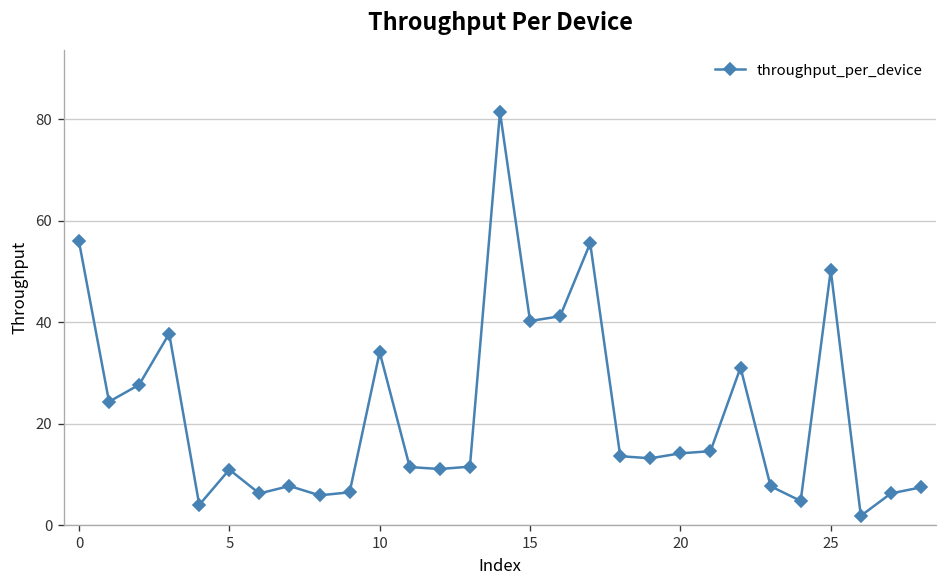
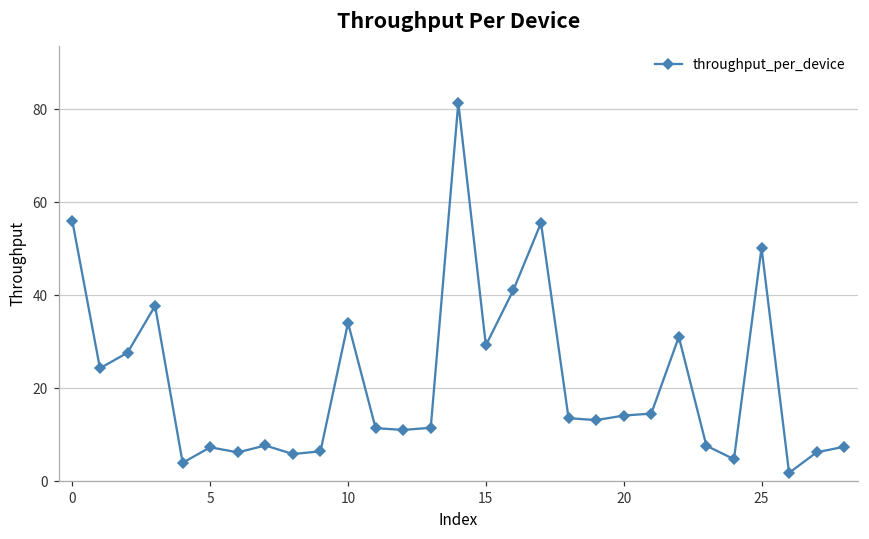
  {
    "0": 56,
-   "5": 11,
+   "5": 7,
    "10": 34,
-   "15": 40,
+   "15": 29,
    "20": 14,
    "25": 50
  }
